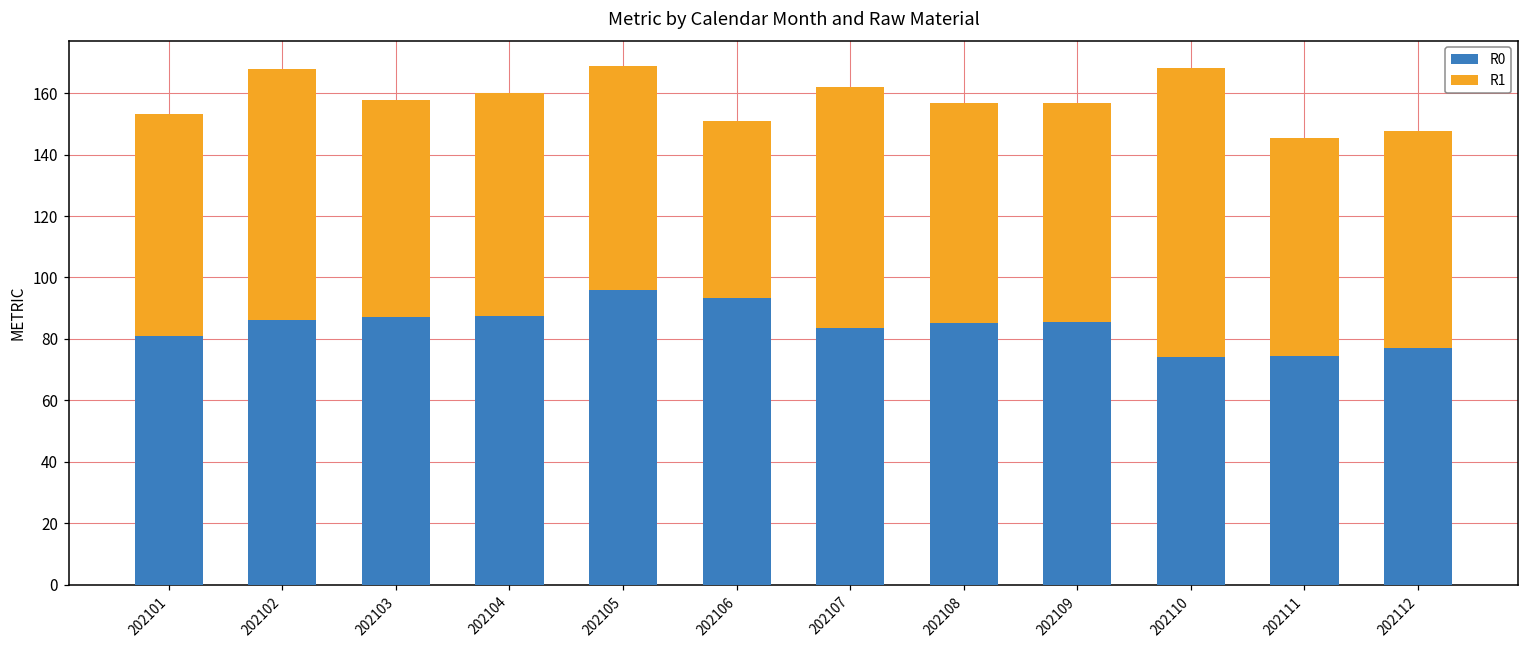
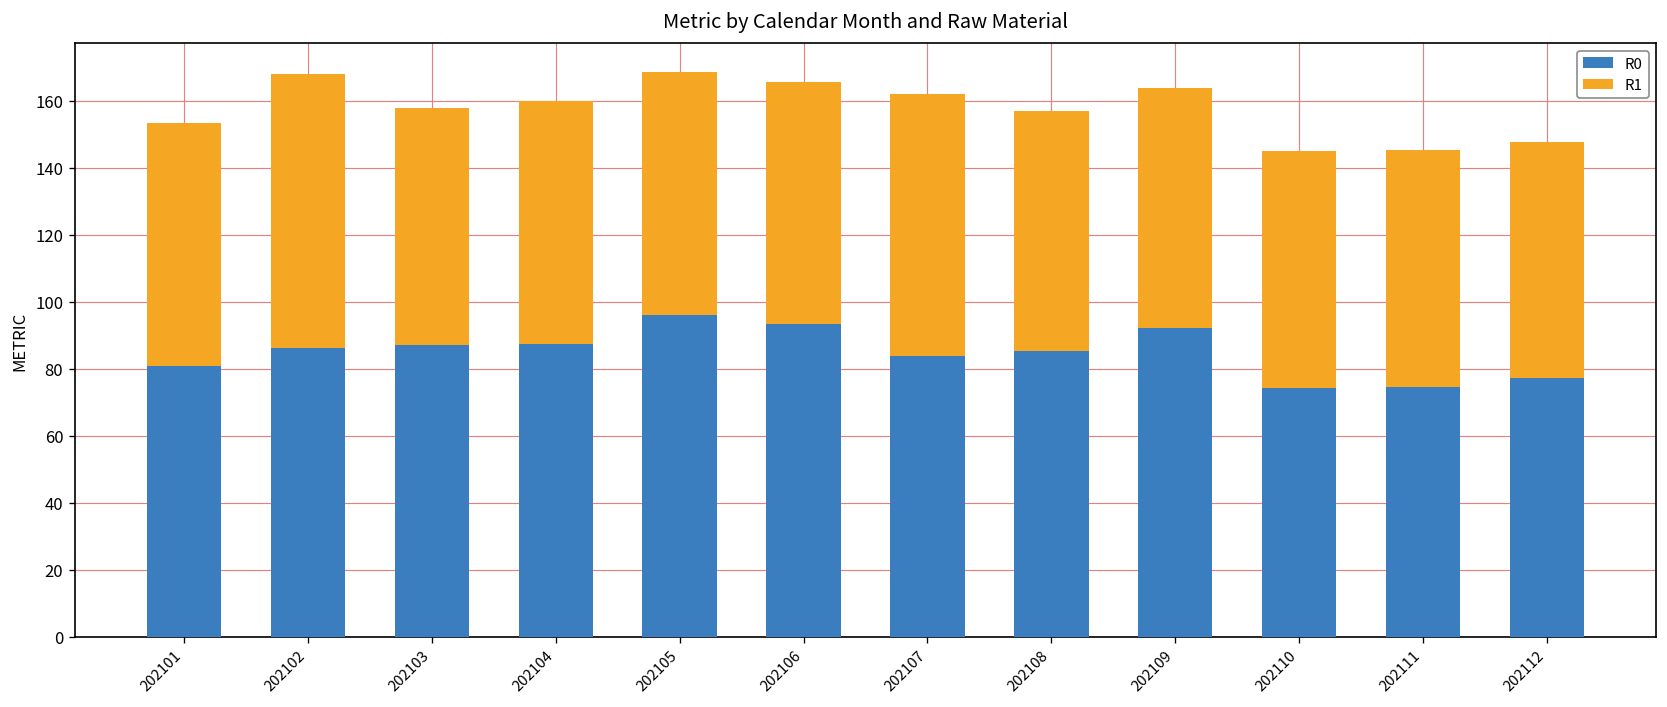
  {
    "R0": {
      "202101": 81,
      "202102": 86,
      "202103": 87,
      "202104": 87,
      "202105": 96,
      "202106": 93,
      "202107": 84,
      "202108": 85,
-     "202109": 85,
+     "202109": 92,
      "202110": 74,
      "202111": 74,
      "202112": 77
    },
    "R1": {
      "202101": 72,
      "202102": 82,
      "202103": 71,
      "202104": 73,
      "202105": 73,
-     "202106": 58,
+     "202106": 72,
      "202107": 78,
      "202108": 72,
      "202109": 71,
-     "202110": 94,
+     "202110": 71,
      "202111": 71,
      "202112": 71
    }
  }
